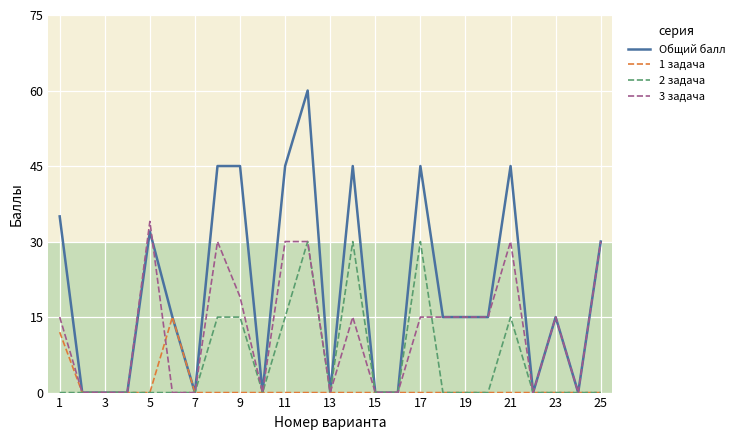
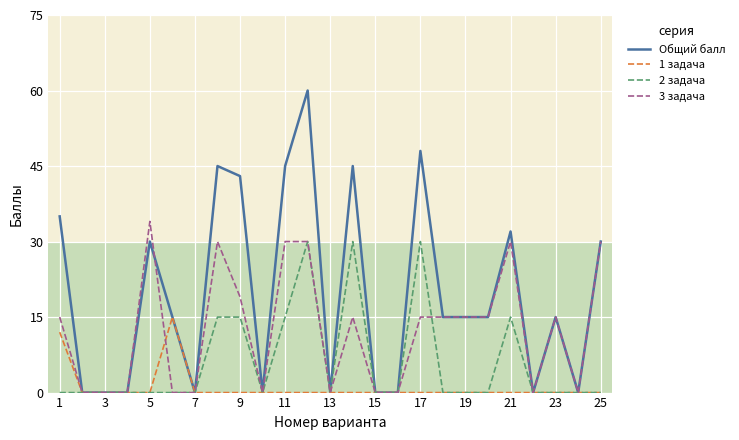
  {
    "Общий балл": {
      "1": 35,
-     "5": 32,
-     "9": 45,
+     "5": 30,
+     "9": 43,
      "11": 45,
-     "17": 45,
-     "21": 45
+     "17": 48,
+     "21": 32
    },
    "1 задача": {
      "1": 12,
      "9": 0,
      "11": 0,
      "17": 0,
      "21": 0
    },
    "2 задача": {
      "1": 0,
      "9": 15,
      "11": 15,
      "17": 30,
      "21": 15
    },
    "3 задача": {
      "1": 15,
      "5": 34,
      "9": 19,
      "11": 30,
      "17": 15,
      "21": 30
    }
  }
